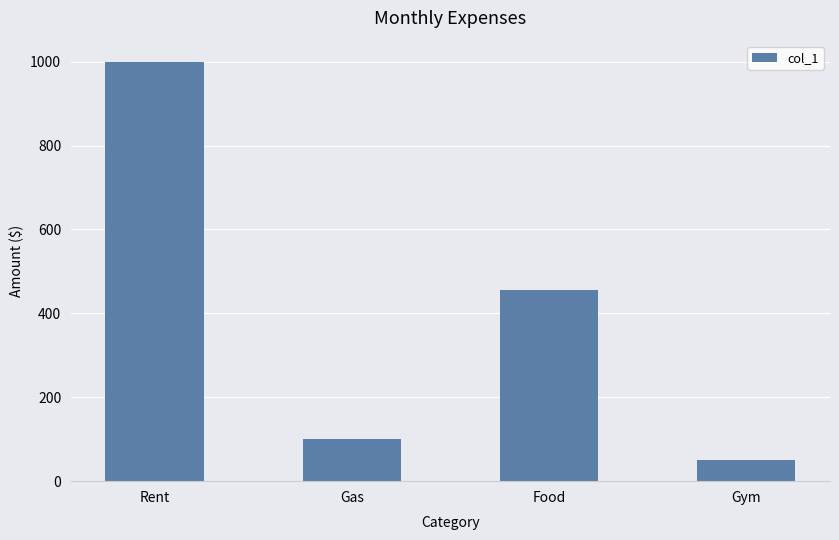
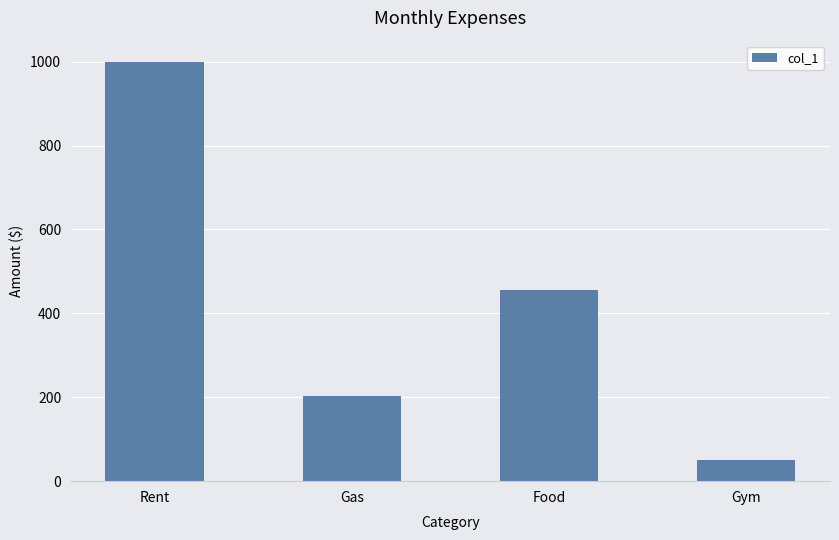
  {
    "Rent": 1000,
-   "Gas": 100,
+   "Gas": 200,
    "Food": 460,
    "Gym": 50
  }
